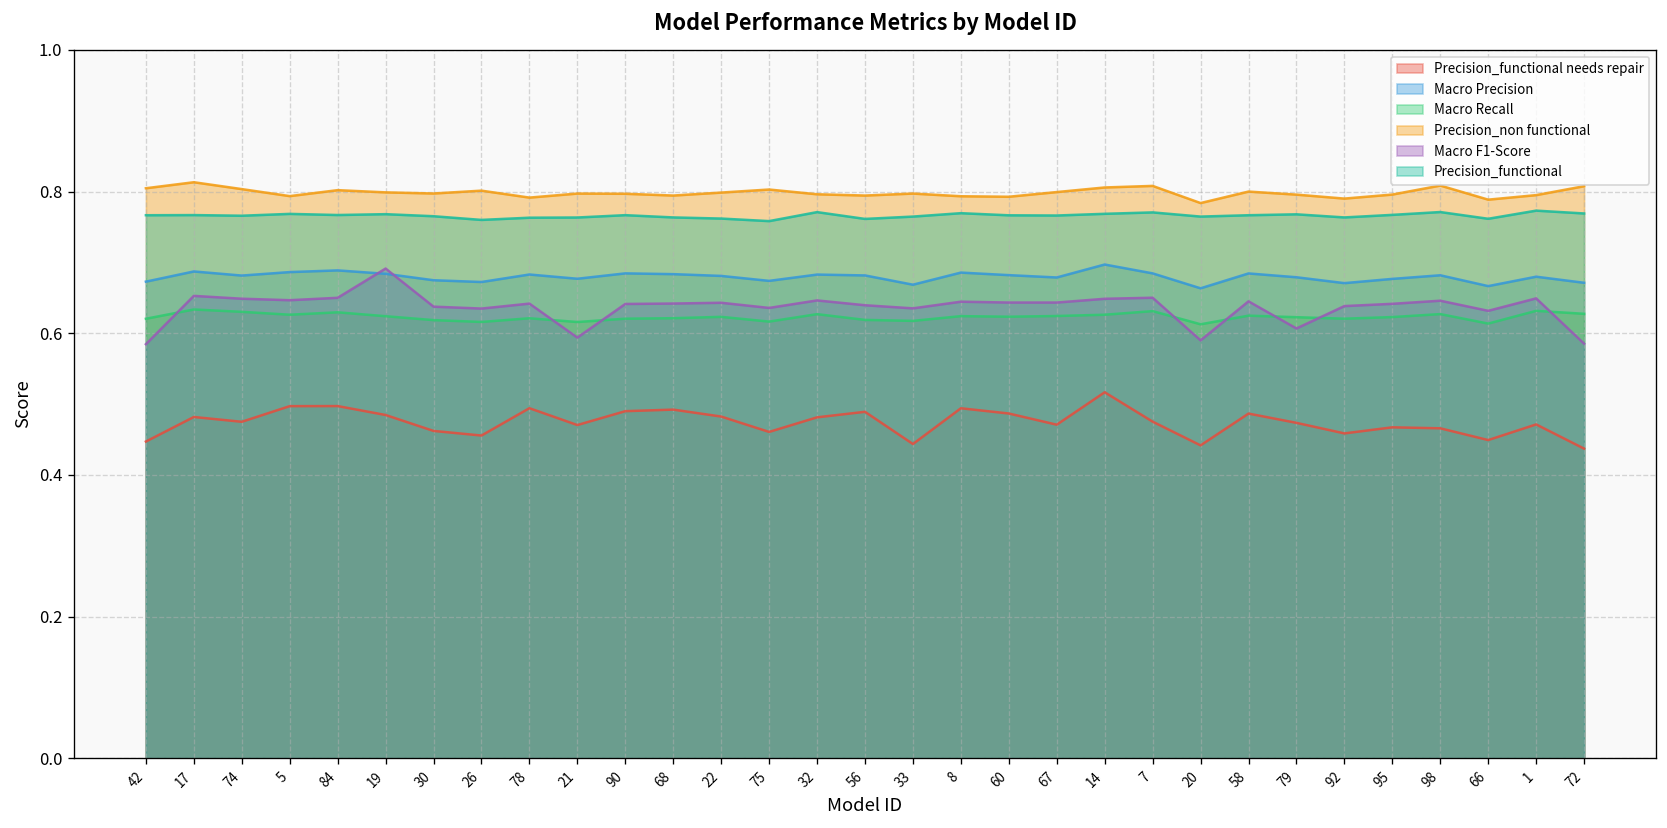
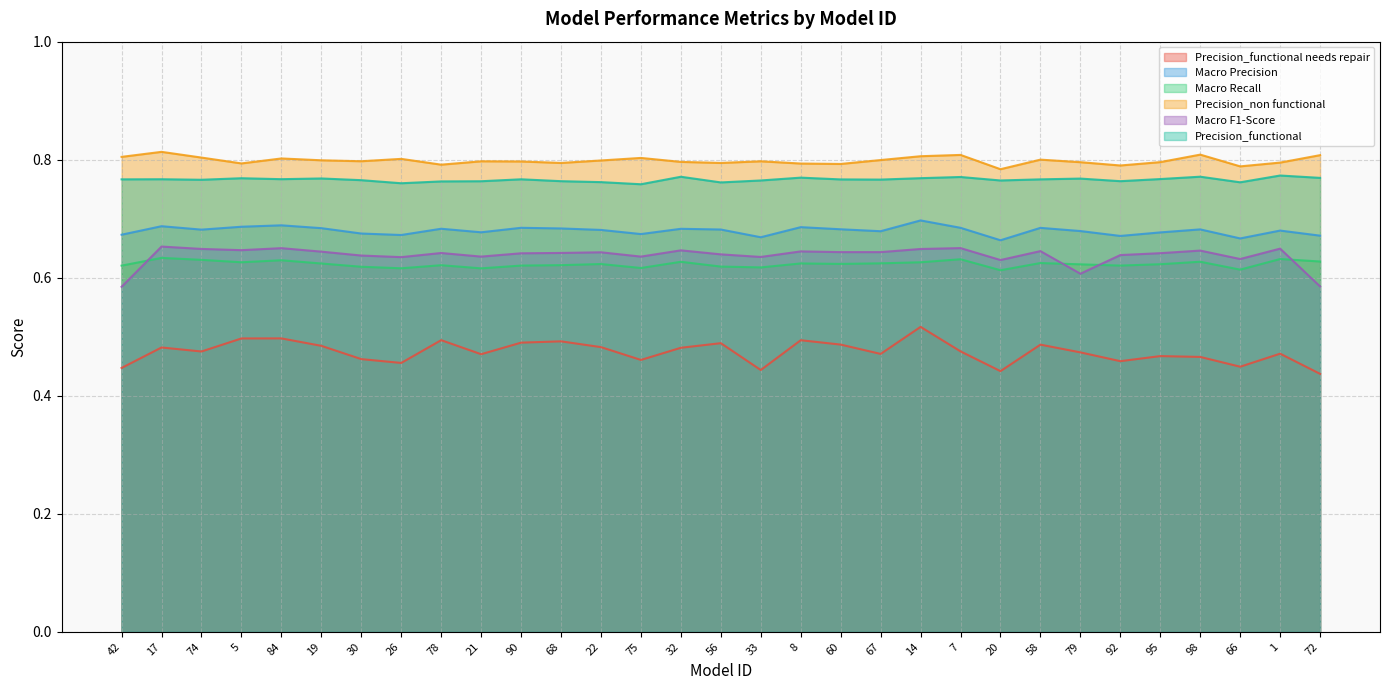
  {
    "Macro F1-Score": {
      "42": 0.58,
      "17": 0.65,
      "74": 0.65,
      "5": 0.65,
      "84": 0.65,
-     "19": 0.69,
+     "19": 0.64,
      "30": 0.64,
      "26": 0.63,
      "78": 0.64,
-     "21": 0.59,
+     "21": 0.64,
      "90": 0.64,
      "68": 0.64,
      "22": 0.64,
      "75": 0.64,
      "32": 0.65,
      "56": 0.64,
      "33": 0.64,
      "8": 0.64,
      "60": 0.64,
      "67": 0.64,
      "14": 0.65,
      "7": 0.65,
-     "20": 0.59,
+     "20": 0.63,
      "58": 0.65,
      "79": 0.61,
      "92": 0.64,
      "95": 0.64,
      "98": 0.65,
      "66": 0.63,
      "1": 0.65,
      "72": 0.59
    }
  }
